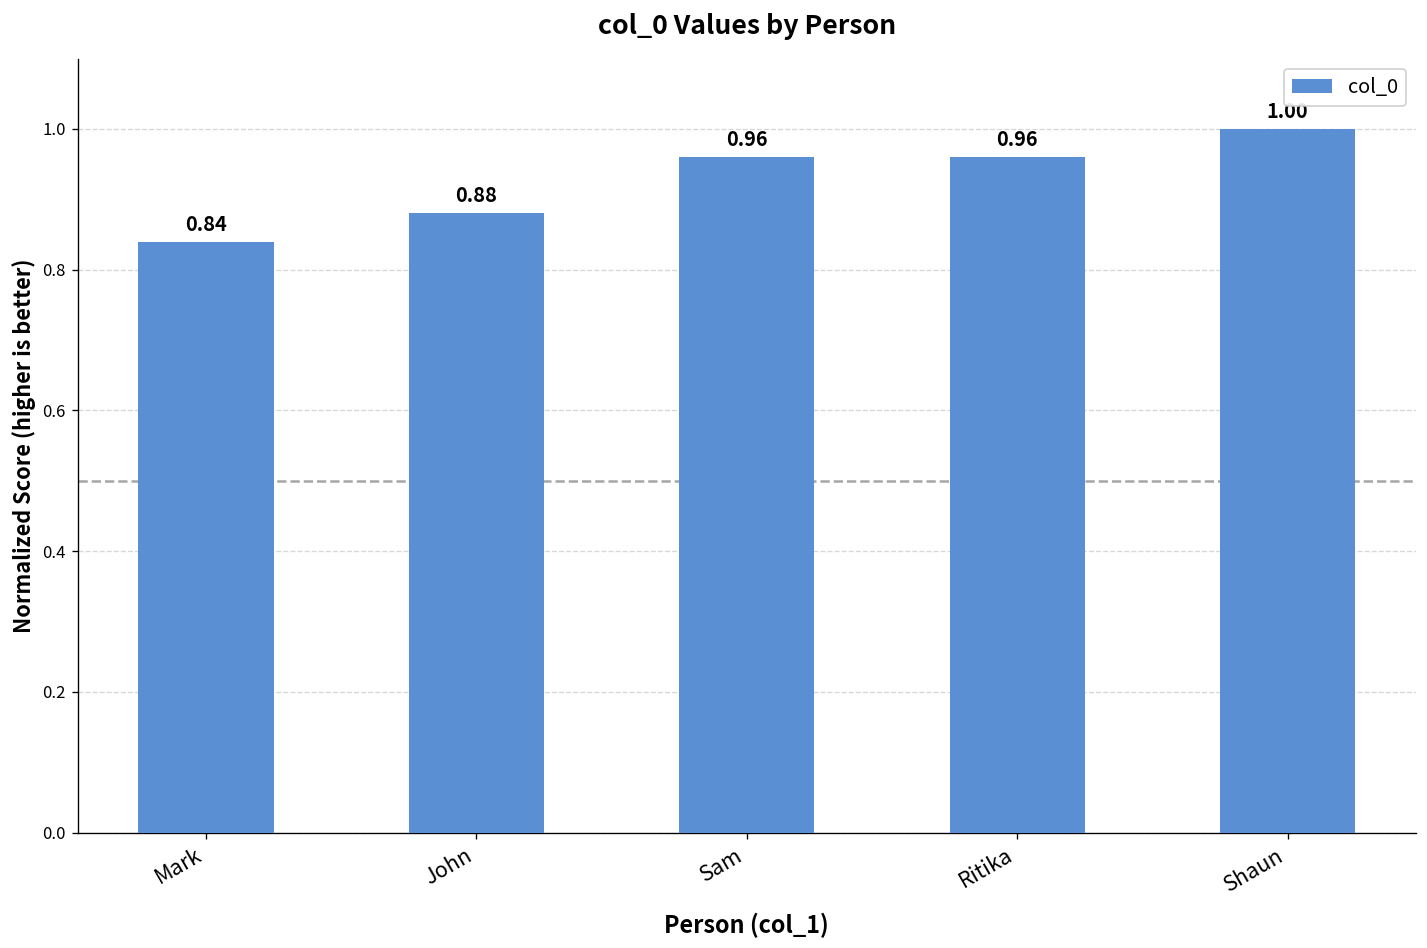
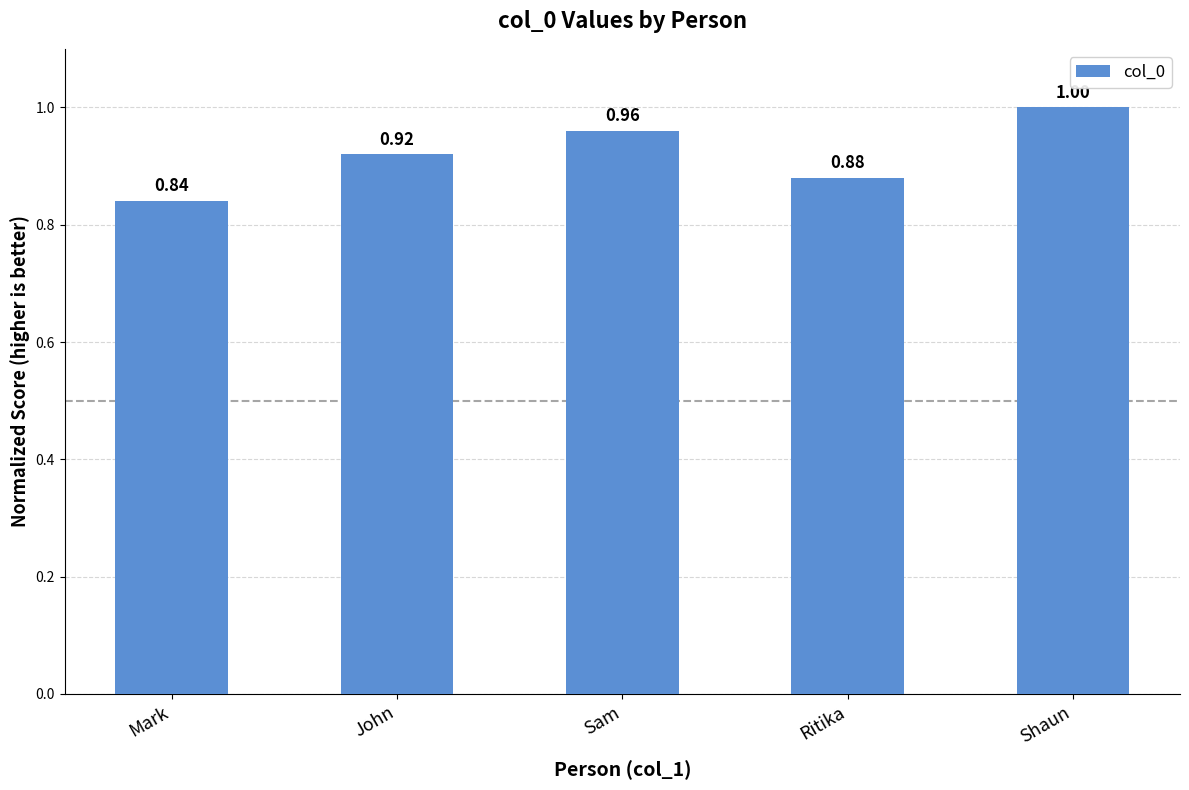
  {
    "Mark": 0.84,
-   "John": 0.88,
+   "John": 0.92,
    "Sam": 0.96,
-   "Ritika": 0.96
+   "Ritika": 0.88
  }
